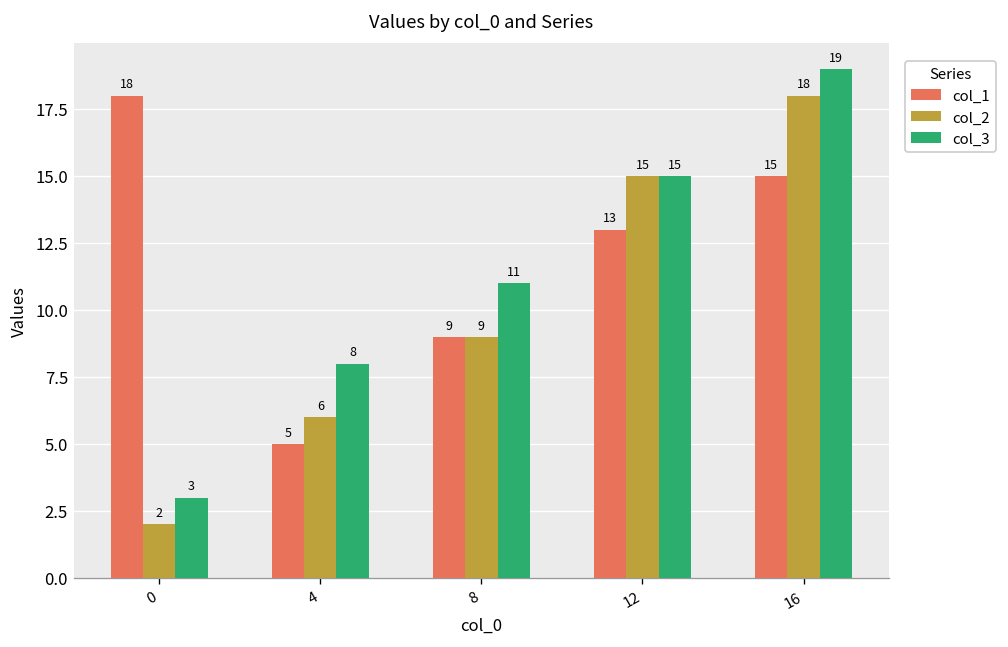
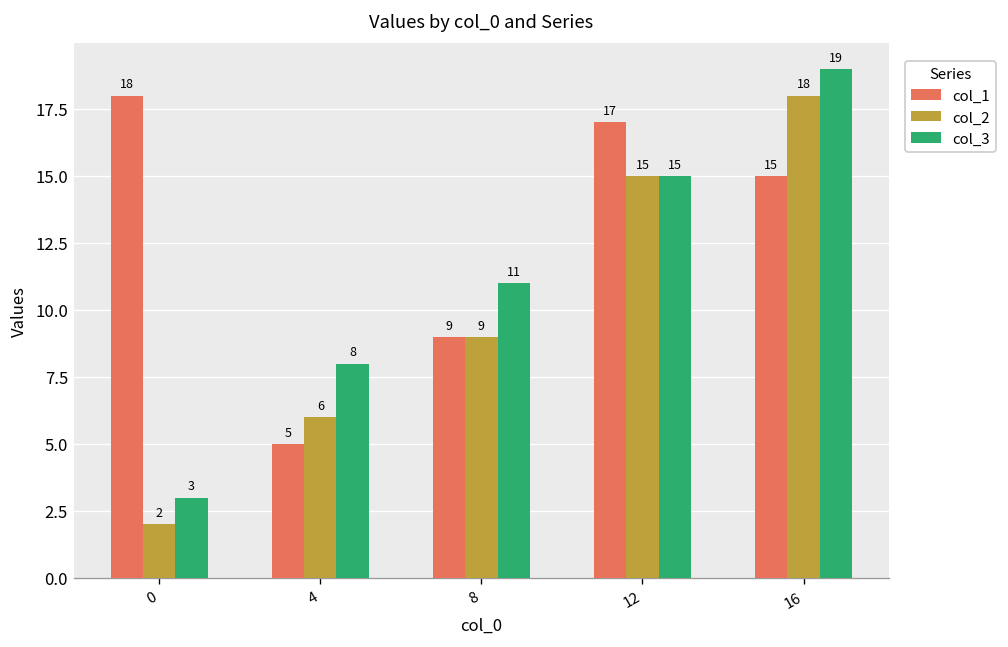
  {
    "col_1": {
      "0": 18,
      "4": 5,
      "8": 9,
-     "12": 13,
+     "12": 17,
      "16": 15
    },
    "col_2": {
      "0": 2,
      "4": 6,
      "8": 9,
      "12": 15,
      "16": 18
    },
    "col_3": {
      "0": 3,
      "4": 8,
      "8": 11,
      "12": 15,
      "16": 19
    }
  }
